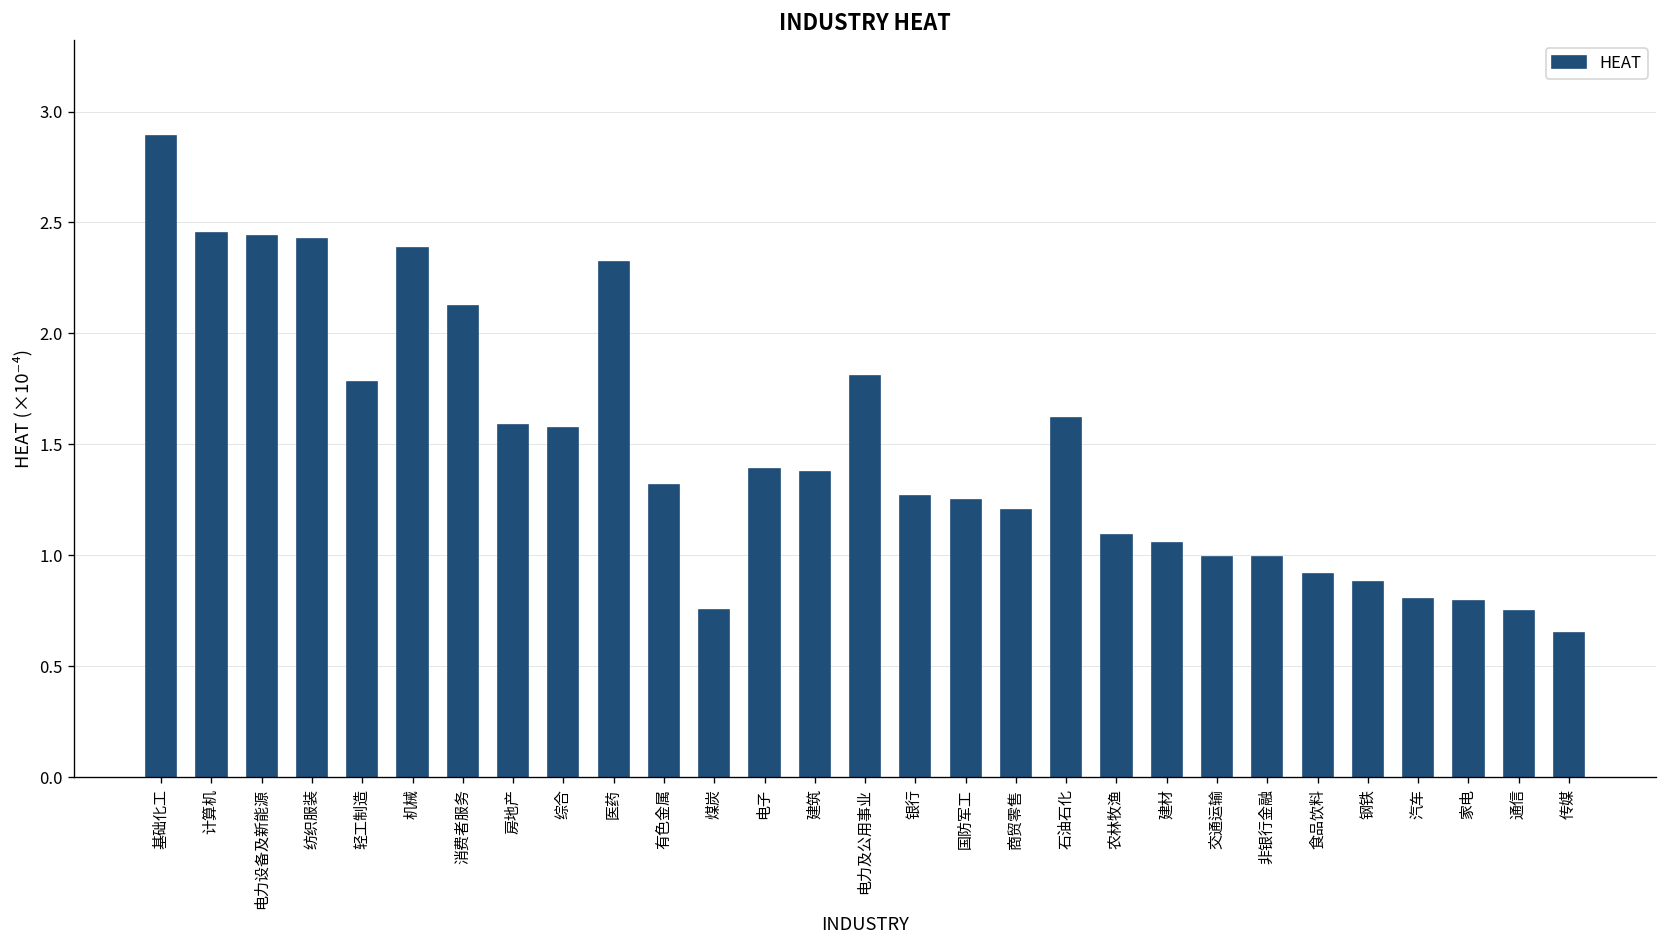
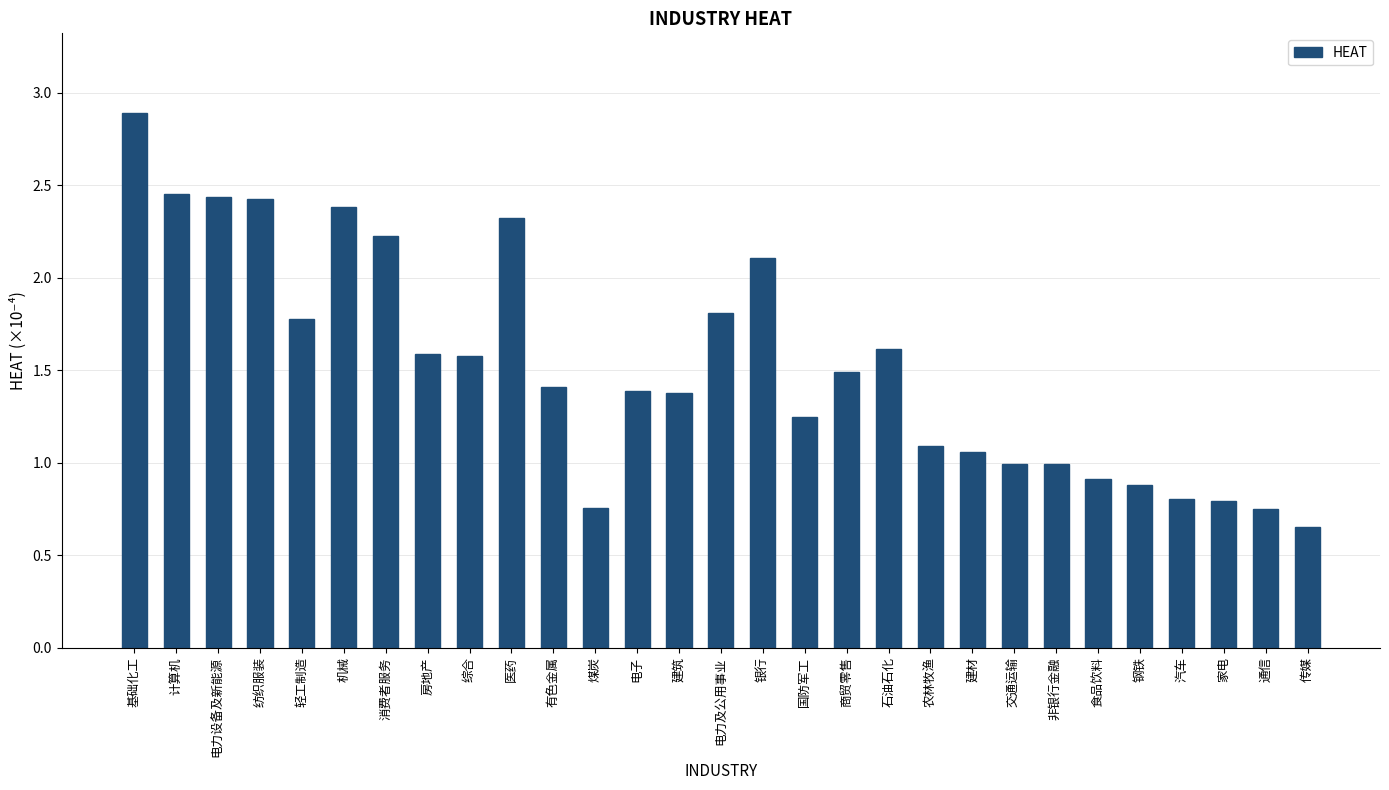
  {
    "基础化工": 2.89,
    "计算机": 2.45,
    "电力设备及新能源": 2.44,
    "纺织服装": 2.43,
    "轻工制造": 1.78,
    "机械": 2.38,
-   "消费者服务": 2.13,
+   "消费者服务": 2.22,
    "房地产": 1.59,
    "综合": 1.58,
    "医药": 2.32,
-   "有色金属": 1.32,
+   "有色金属": 1.41,
    "煤炭": 0.75,
    "电子": 1.39,
    "建筑": 1.38,
    "电力及公用事业": 1.81,
-   "银行": 1.27,
+   "银行": 2.11,
    "国防军工": 1.25,
-   "商贸零售": 1.21,
+   "商贸零售": 1.49,
    "石油石化": 1.62,
    "农林牧渔": 1.09,
    "建材": 1.06,
    "交通运输": 0.99,
    "非银行金融": 0.99,
    "食品饮料": 0.91,
    "钢铁": 0.88,
    "汽车": 0.81,
    "家电": 0.79,
    "通信": 0.75,
    "传媒": 0.65
  }
